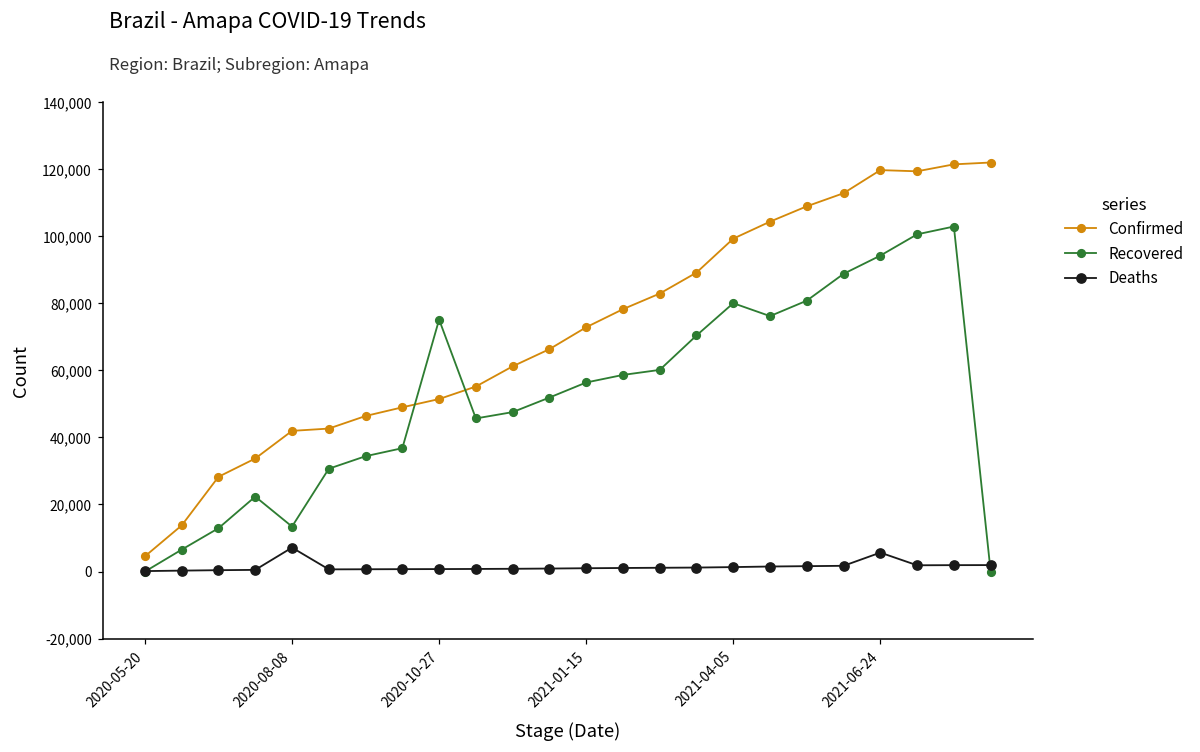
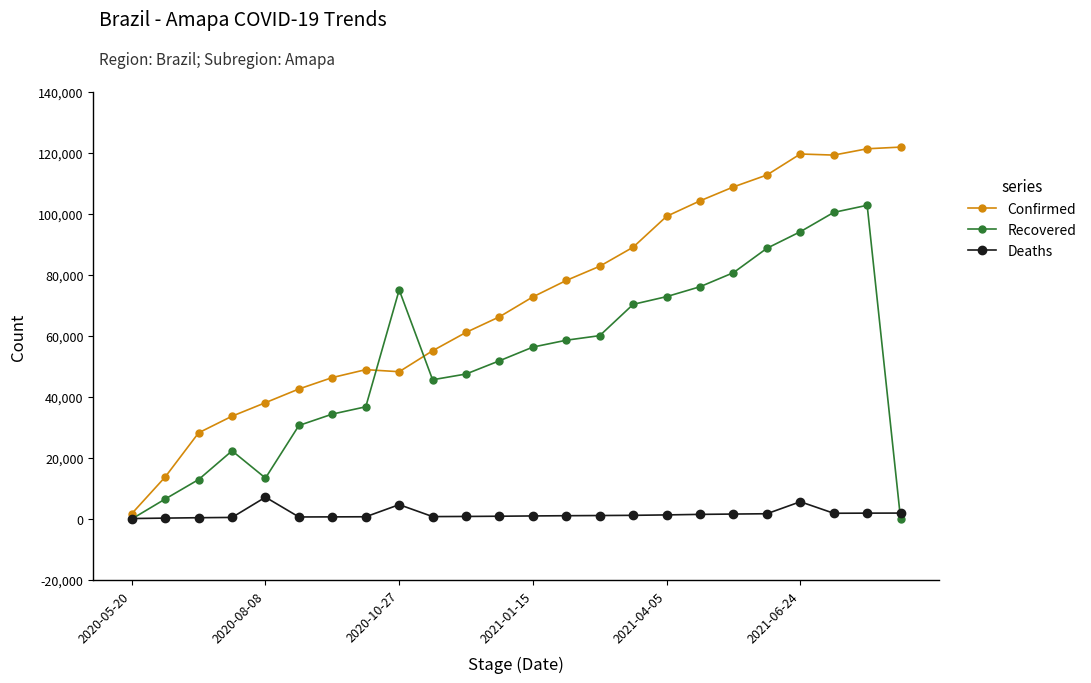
  {
    "Confirmed": {
-     "2020-05-20": "5,000",
-     "2020-08-08": "42,000",
-     "2020-10-27": "51,000",
+     "2020-05-20": "2,000",
+     "2020-08-08": "38,000",
+     "2020-10-27": "48,000",
      "2021-01-15": "73,000",
      "2021-04-05": "99,000",
      "2021-06-24": "120,000"
    },
    "Recovered": {
      "2020-08-08": "13,000",
      "2020-10-27": "75,000",
      "2021-01-15": "56,000",
-     "2021-04-05": "80,000",
+     "2021-04-05": "73,000",
      "2021-06-24": "94,000"
    },
    "Deaths": {
      "2020-08-08": "7,000",
-     "2020-10-27": "1,000",
+     "2020-10-27": "5,000",
      "2021-01-15": "1,000",
      "2021-04-05": "1,000",
      "2021-06-24": "6,000"
    }
  }
